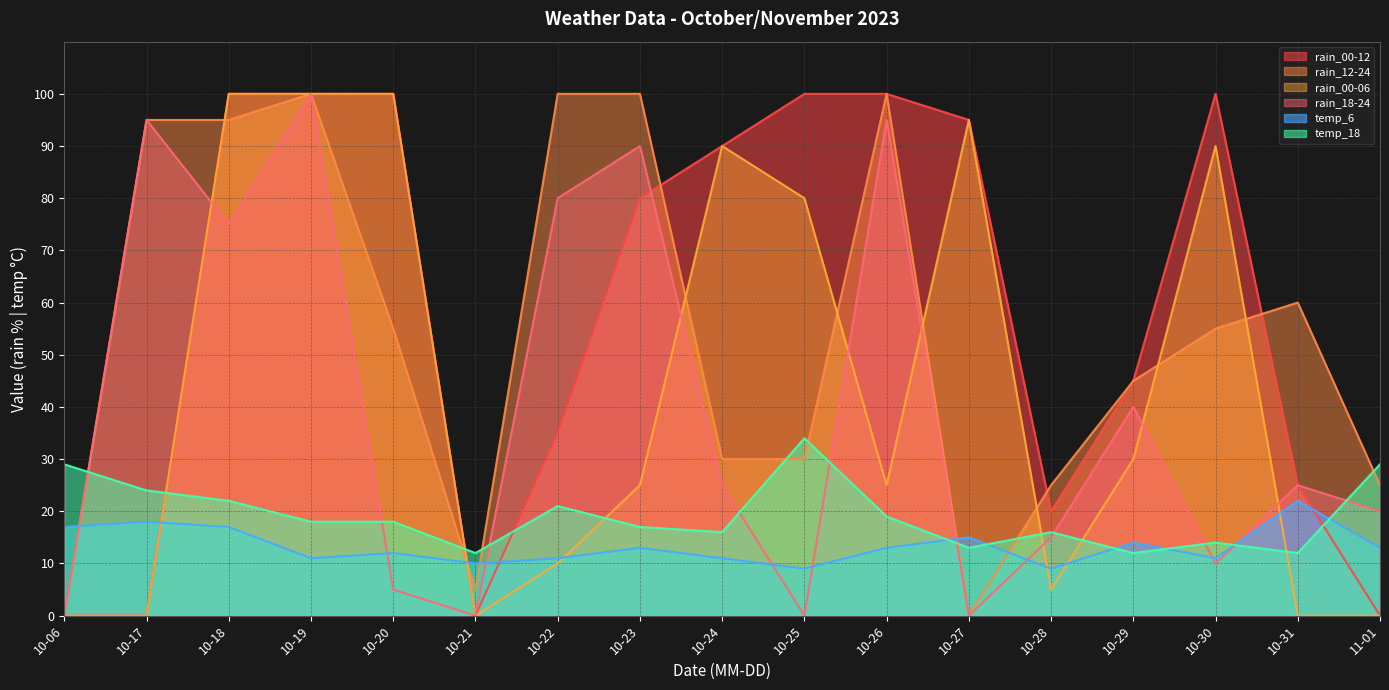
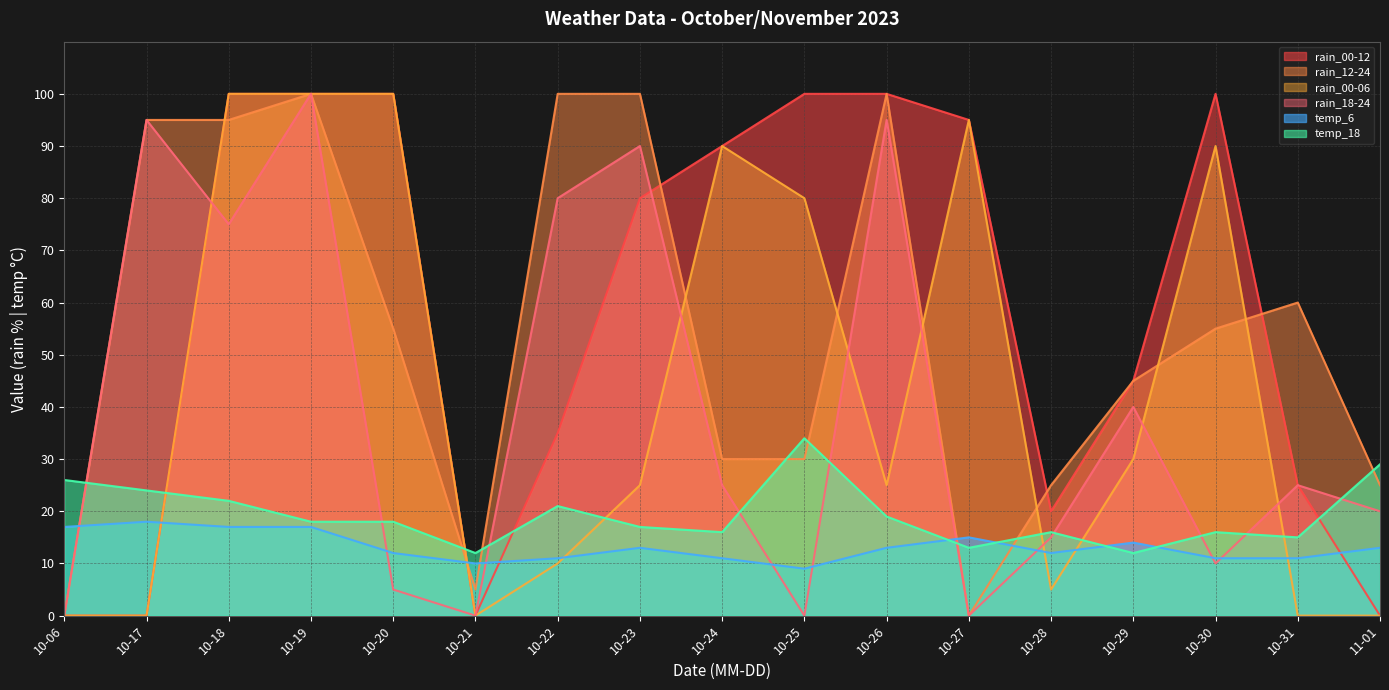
  {
    "temp_6": {
      "10-06": 17,
      "10-17": 18,
      "10-18": 17,
-     "10-19": 11,
+     "10-19": 17,
      "10-20": 12,
      "10-21": 10,
      "10-22": 11,
      "10-23": 13,
      "10-24": 11,
      "10-25": 9,
      "10-26": 13,
      "10-27": 15,
-     "10-28": 9,
+     "10-28": 12,
      "10-29": 14,
      "10-30": 11,
-     "10-31": 22,
+     "10-31": 11,
      "11-01": 13
    },
    "temp_18": {
-     "10-06": 29,
+     "10-06": 26,
      "10-17": 24,
      "10-18": 22,
      "10-19": 18,
      "10-20": 18,
      "10-21": 12,
      "10-22": 21,
      "10-23": 17,
      "10-24": 16,
      "10-25": 34,
      "10-26": 19,
      "10-27": 13,
      "10-28": 16,
      "10-29": 12,
-     "10-30": 14,
-     "10-31": 12,
+     "10-30": 16,
+     "10-31": 15,
      "11-01": 29
    }
  }
